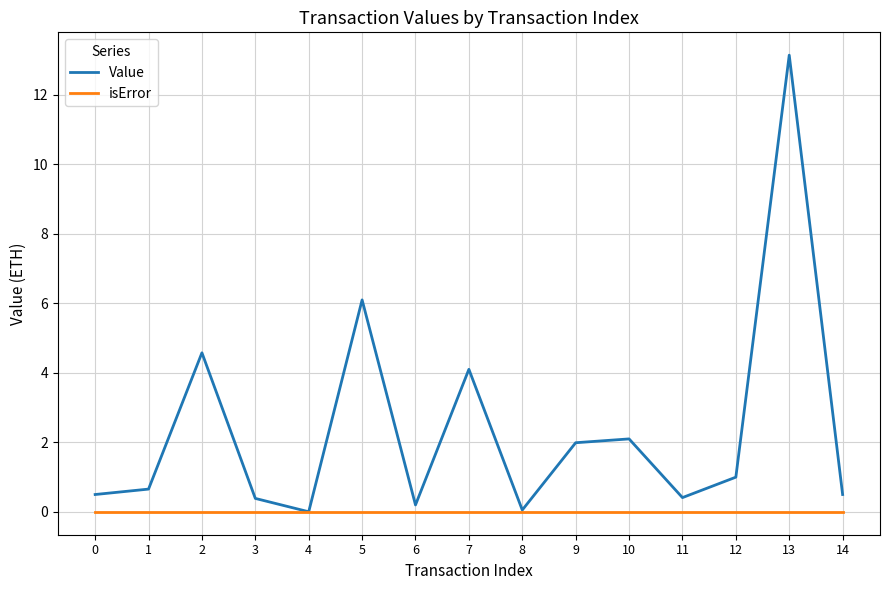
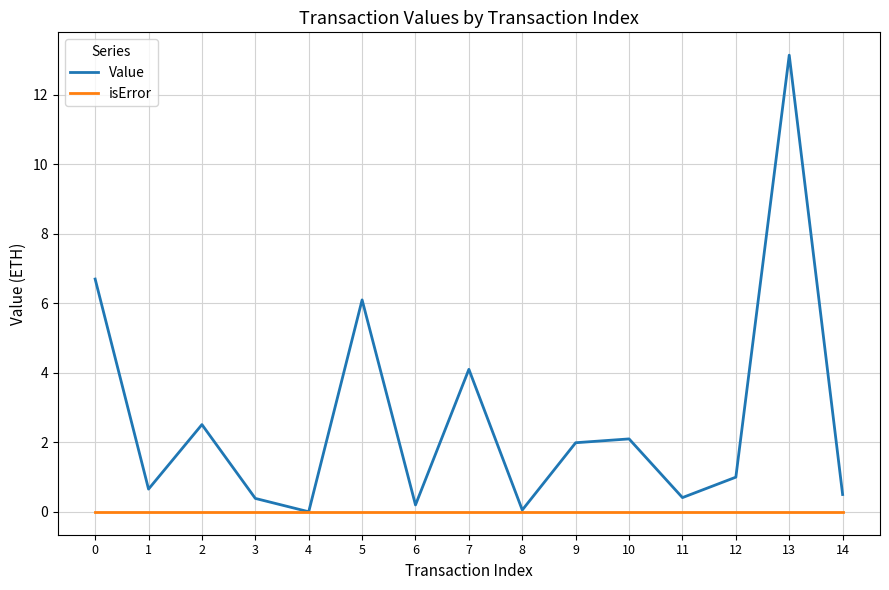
  {
    "Value": {
-     "0": 0.5,
+     "0": 6.7,
      "1": 0.7,
-     "2": 4.6,
+     "2": 2.5,
      "3": 0.4,
      "5": 6.1,
      "6": 0.2,
      "7": 4.1,
      "9": 2.0,
      "10": 2.1,
      "11": 0.4,
      "12": 1.0,
      "13": 13.1,
      "14": 0.5
    },
    "isError": {
      "0": 0.0,
      "1": 0.0,
      "2": 0.0,
      "3": 0.0,
      "5": 0.0,
      "6": 0.0,
      "7": 0.0,
      "9": 0.0,
      "10": 0.0,
      "11": 0.0,
      "12": 0.0,
      "13": 0.0,
      "14": 0.0
    }
  }
